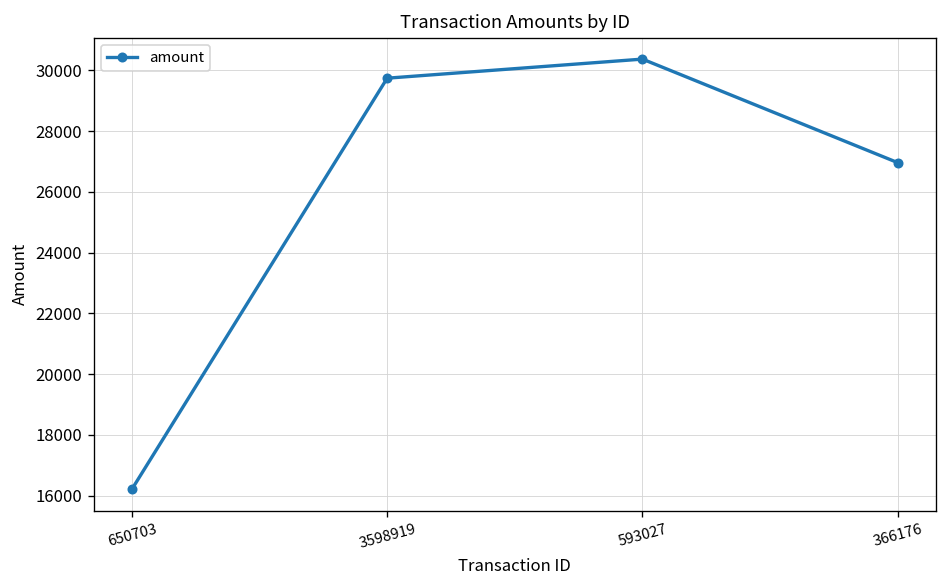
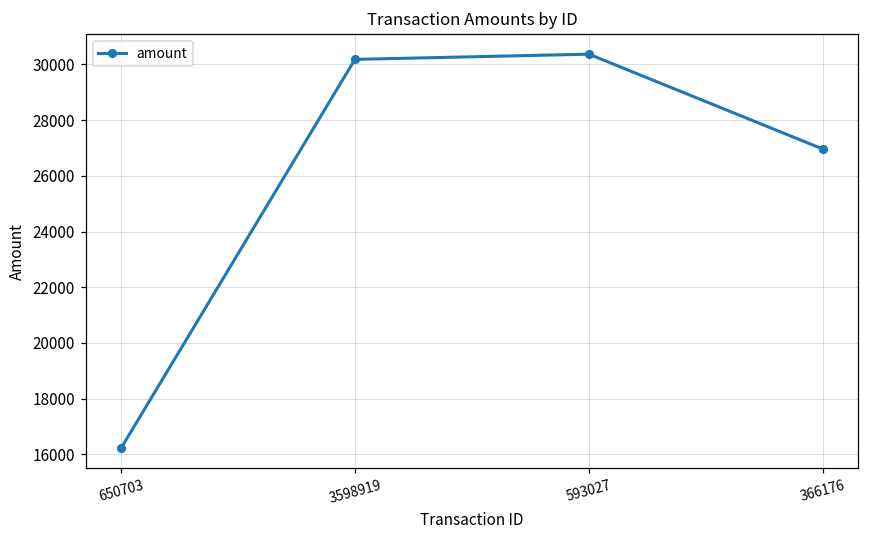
  {
    "650703": 16200,
-   "3598919": 29700,
+   "3598919": 30200,
    "593027": 30400,
    "366176": 27000
  }
